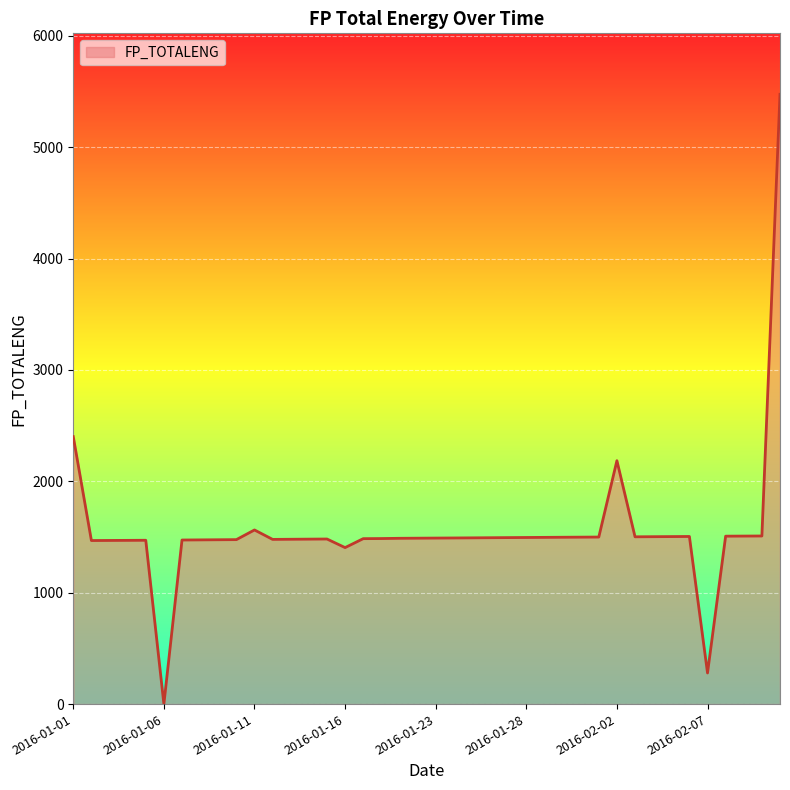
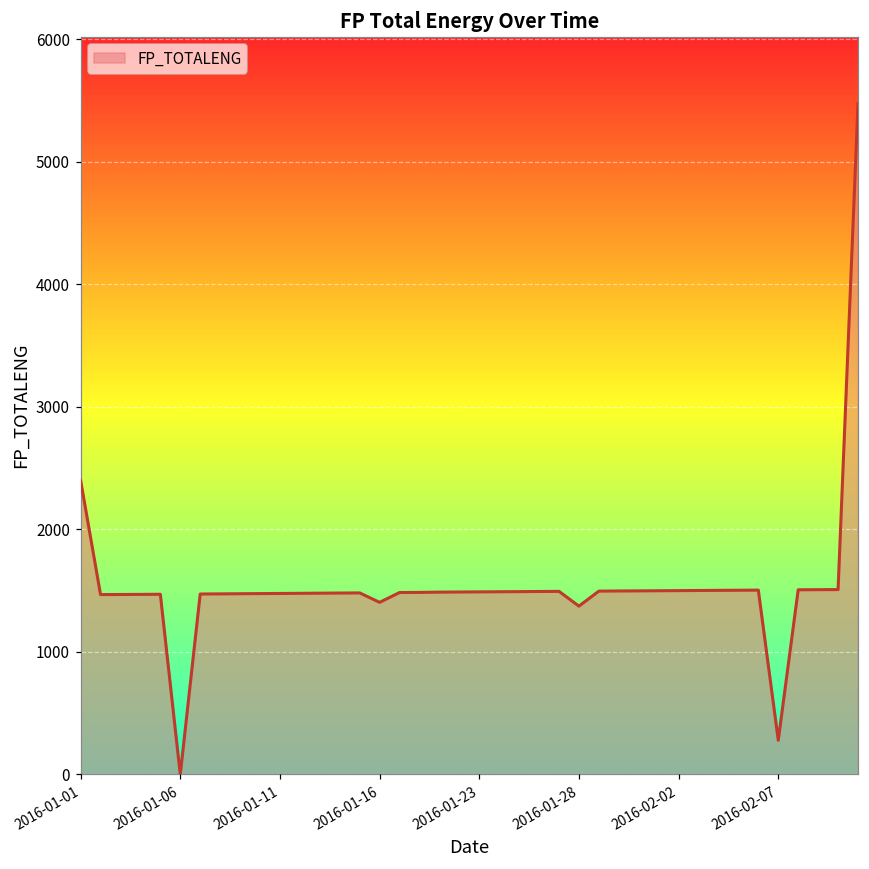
  {
    "2016-01-01": 2400,
    "2016-01-06": 0,
-   "2016-01-11": 1560,
+   "2016-01-11": 1480,
    "2016-01-16": 1400,
    "2016-01-23": 1490,
-   "2016-01-28": 1500,
-   "2016-02-02": 2190,
+   "2016-01-28": 1370,
+   "2016-02-02": 1500,
    "2016-02-07": 280
  }
